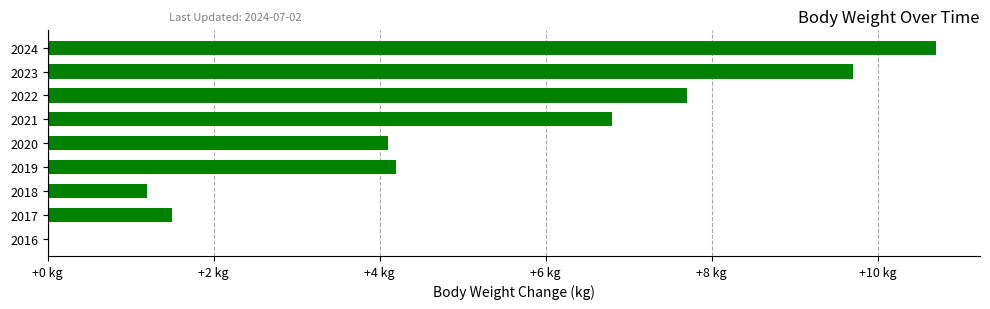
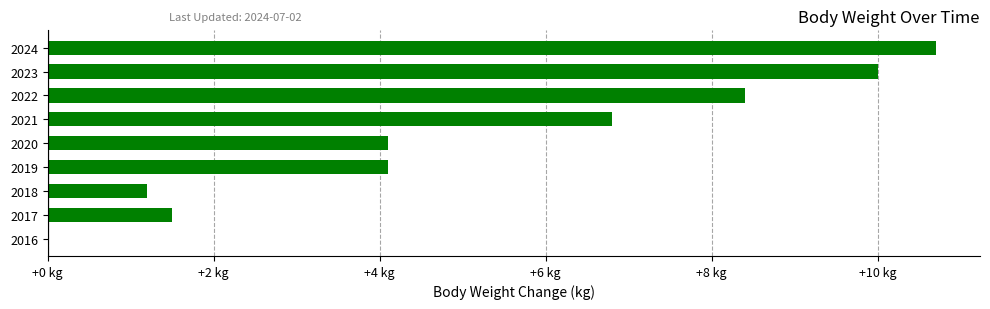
  {
    "2024": "+10.7 kg",
-   "2023": "+9.7 kg",
-   "2022": "+7.7 kg",
+   "2023": "+10.0 kg",
+   "2022": "+8.4 kg",
    "2021": "+6.8 kg",
    "2020": "+4.1 kg",
-   "2019": "+4.2 kg",
+   "2019": "+4.1 kg",
    "2018": "+1.2 kg",
    "2017": "+1.5 kg",
    "2016": "+0.0 kg"
  }
